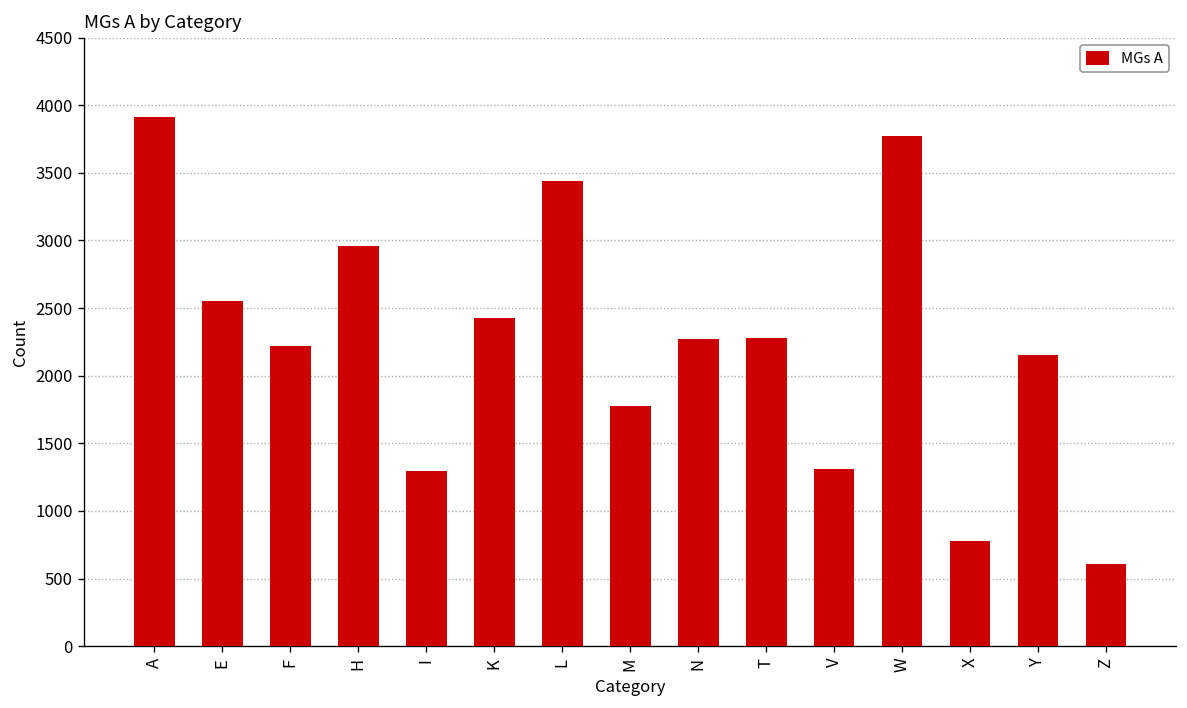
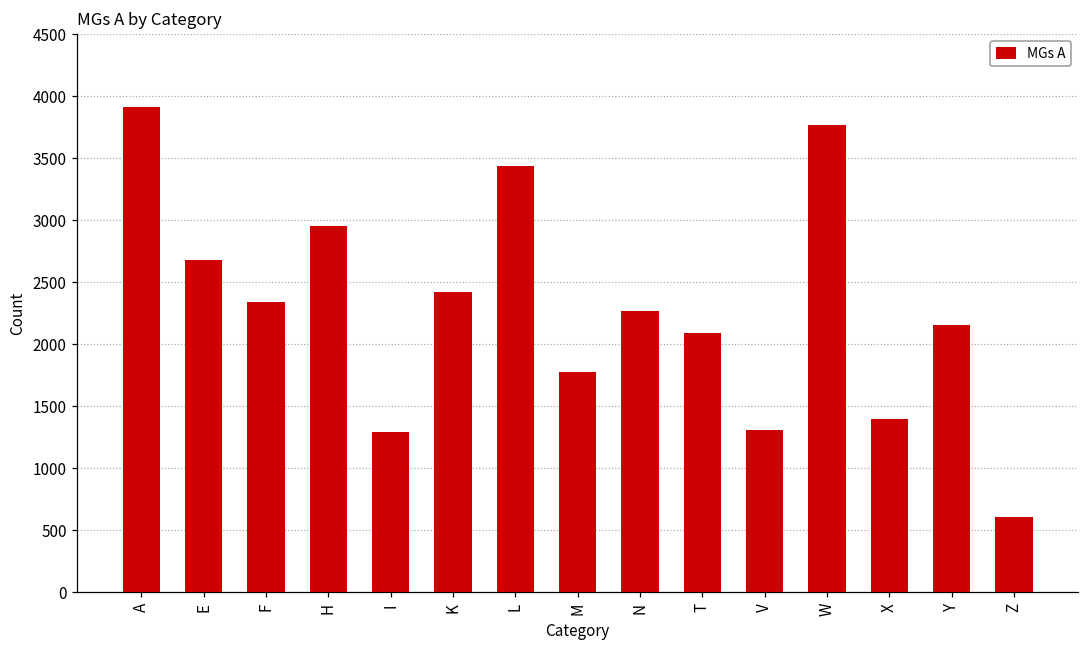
  {
    "A": 3920,
-   "E": 2550,
-   "F": 2220,
+   "E": 2680,
+   "F": 2340,
    "H": 2960,
    "I": 1290,
    "K": 2420,
    "L": 3440,
    "M": 1770,
    "N": 2270,
-   "T": 2280,
+   "T": 2100,
    "V": 1310,
    "W": 3770,
-   "X": 780,
+   "X": 1400,
    "Y": 2160,
    "Z": 600
  }
